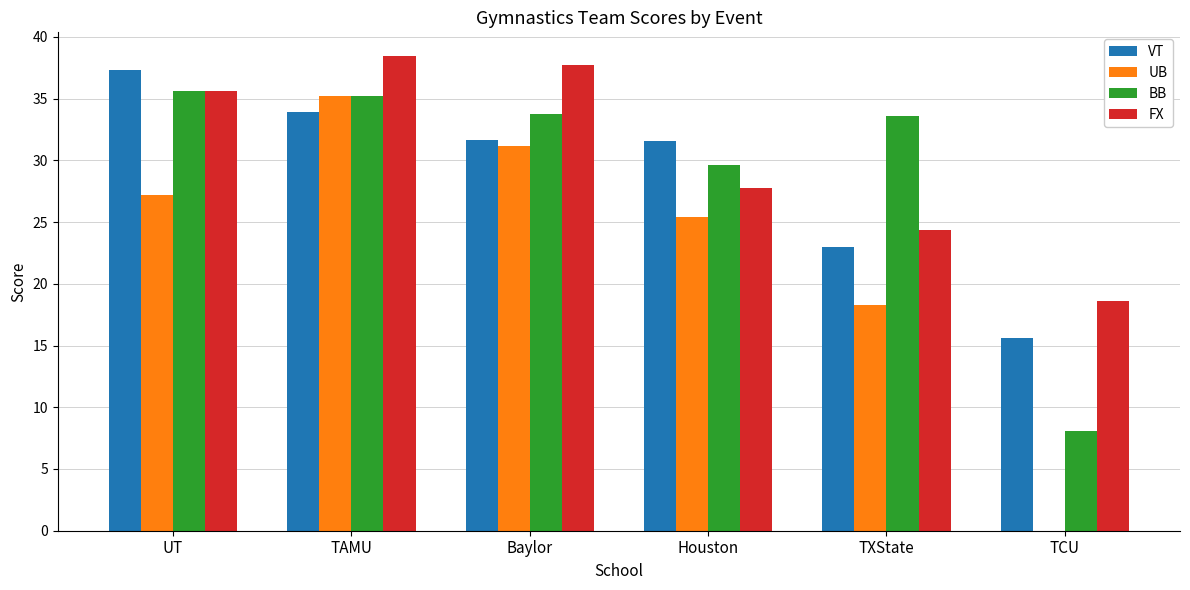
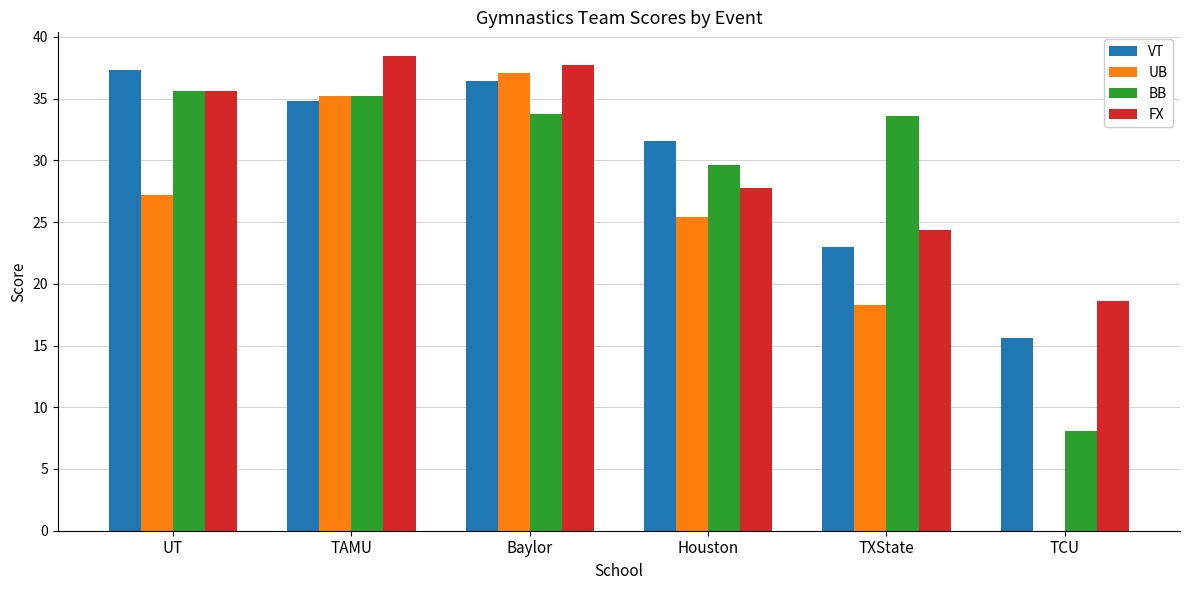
  {
    "VT": {
      "UT": 37.3,
-     "TAMU": 33.9,
-     "Baylor": 31.7,
+     "TAMU": 34.9,
+     "Baylor": 36.4,
      "Houston": 31.6,
      "TXState": 23.0,
      "TCU": 15.6
    },
    "UB": {
      "UT": 27.2,
      "TAMU": 35.2,
-     "Baylor": 31.2,
+     "Baylor": 37.1,
      "Houston": 25.4,
      "TXState": 18.3,
      "TCU": 0.0
    },
    "BB": {
      "UT": 35.6,
      "TAMU": 35.3,
      "Baylor": 33.8,
      "Houston": 29.6,
      "TXState": 33.6,
      "TCU": 8.1
    },
    "FX": {
      "UT": 35.7,
      "TAMU": 38.5,
      "Baylor": 37.7,
      "Houston": 27.8,
      "TXState": 24.4,
      "TCU": 18.6
    }
  }
